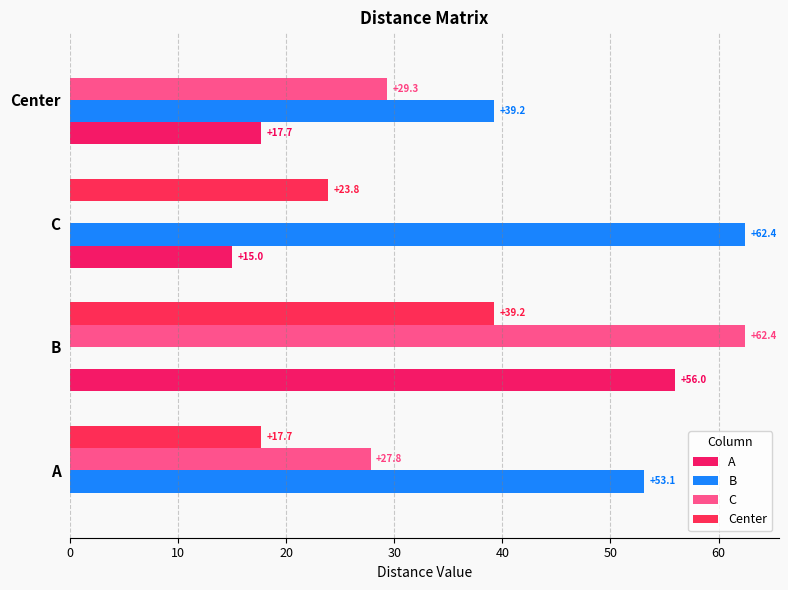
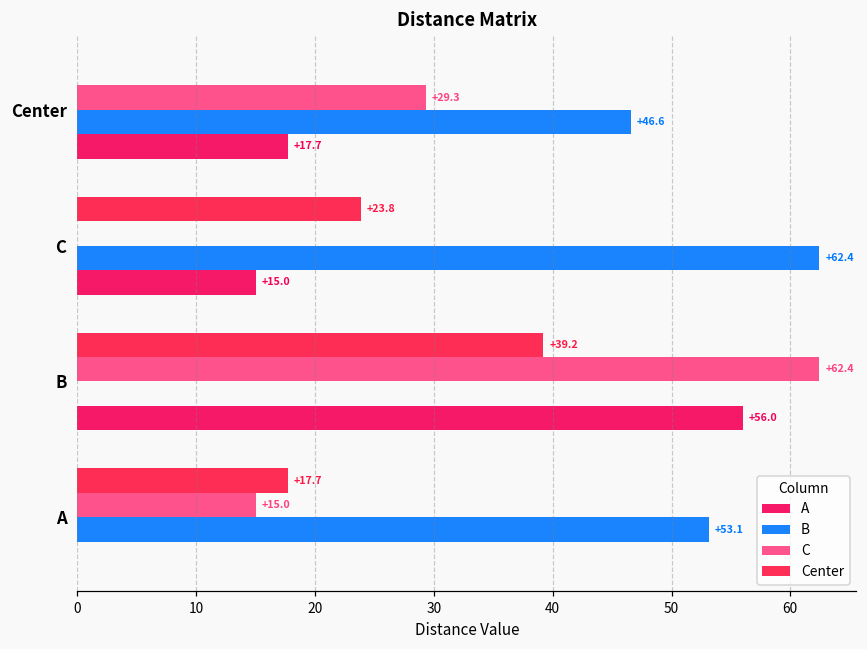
  {
    "B": {
-     "Center": "+39.2",
+     "Center": "+46.6",
      "C": "+62.4",
      "A": "+53.1"
    },
    "C": {
      "Center": "+29.3",
      "B": "+62.4",
-     "A": "+27.8"
+     "A": "+15.0"
    }
  }
